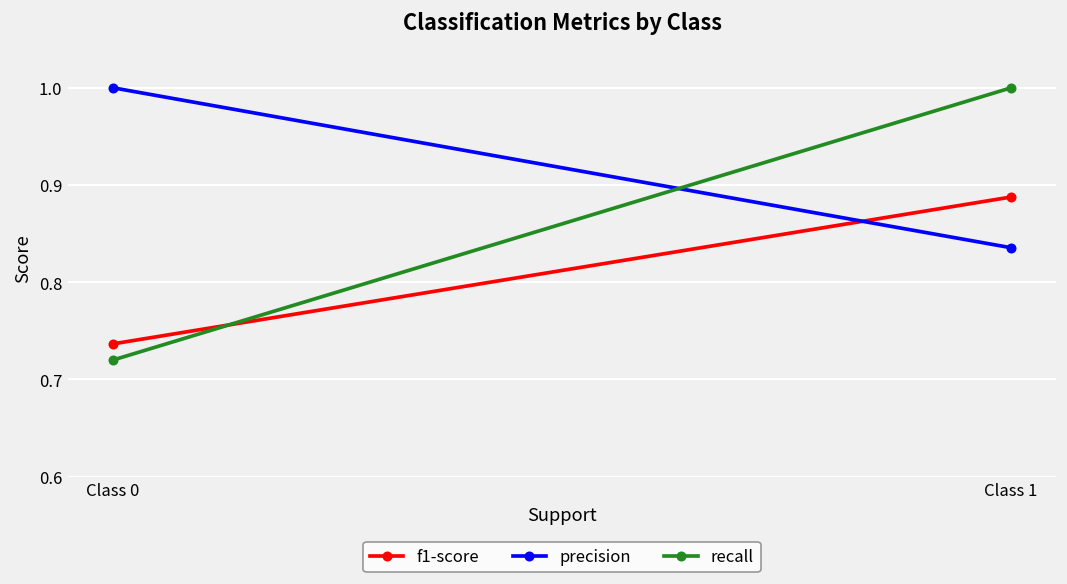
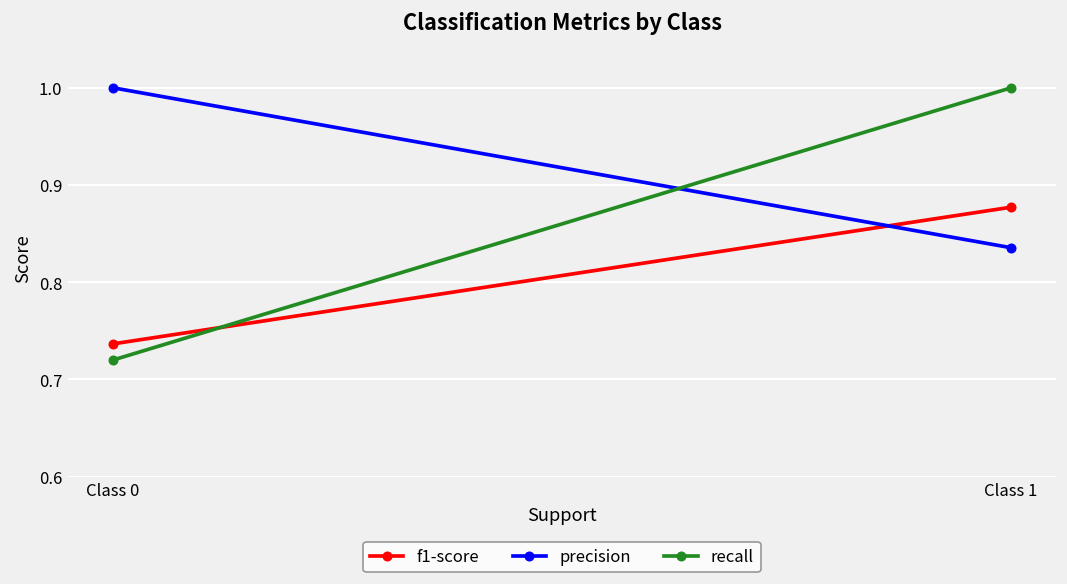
  {
    "f1-score": {
      "Class 0": 0.74,
-     "Class 1": 0.89
+     "Class 1": 0.88
    },
    "precision": {
      "Class 0": 1.00,
      "Class 1": 0.84
    },
    "recall": {
      "Class 0": 0.72,
      "Class 1": 1.00
    }
  }
